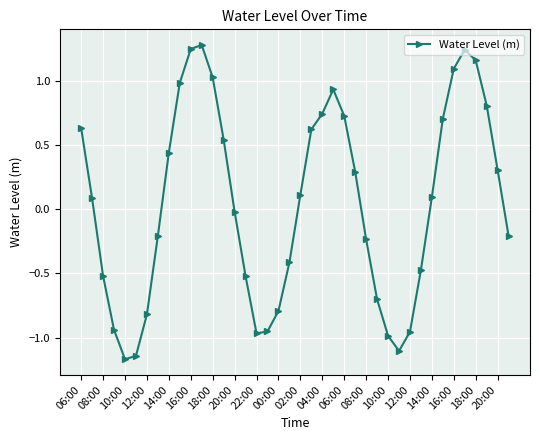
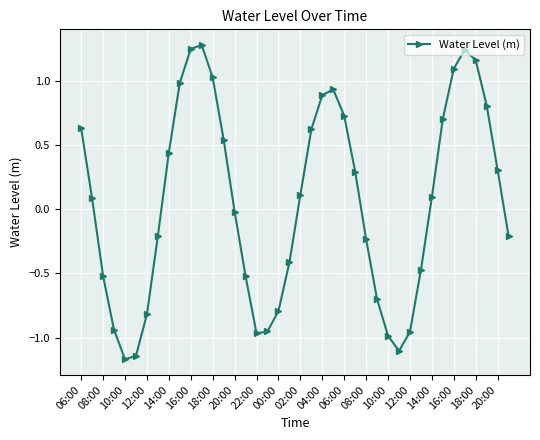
  {
    "22:00": -0.97,
    "00:00": -0.79,
    "02:00": 0.11,
-   "04:00": 0.74
+   "04:00": 0.89
  }
